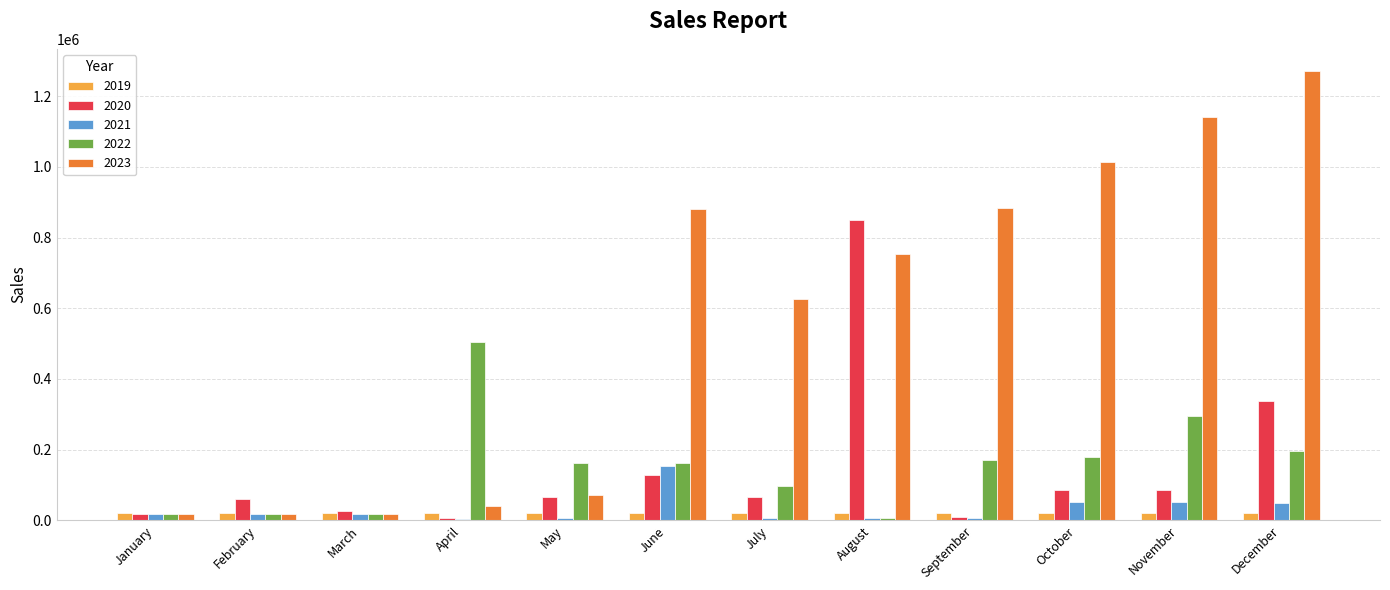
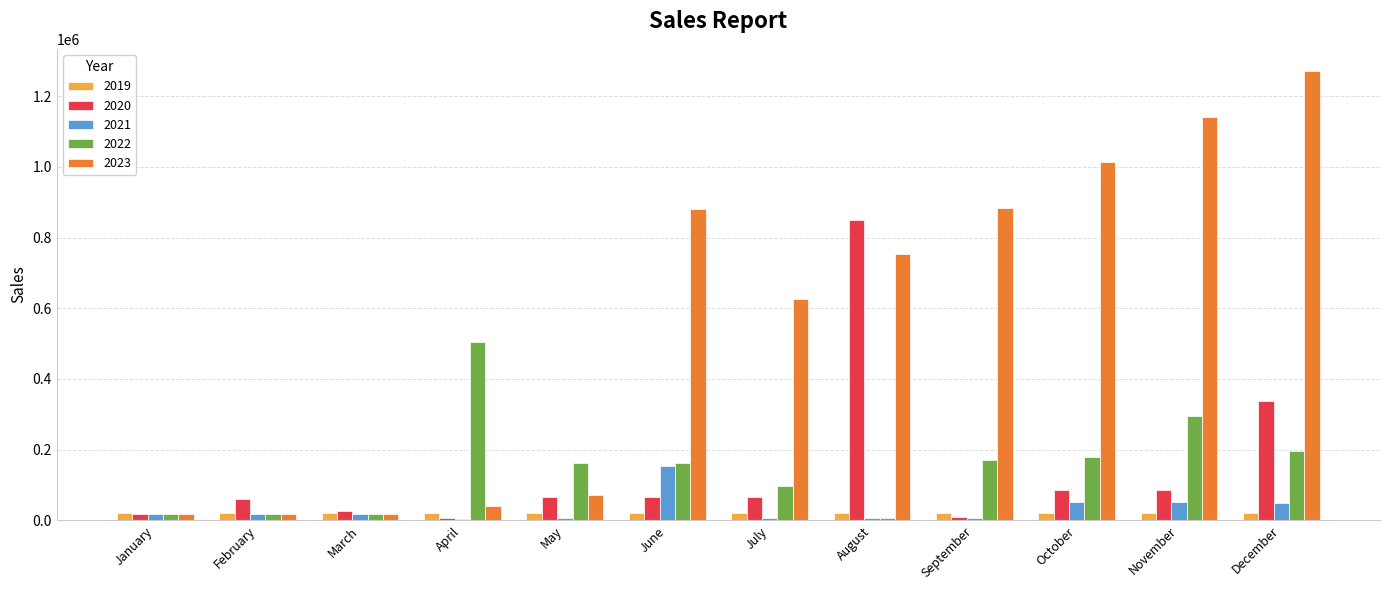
  {
    "2020": {
      "January": 20000,
      "February": 60000,
      "March": 30000,
      "May": 70000,
-     "June": 130000,
+     "June": 70000,
      "July": 70000,
      "August": 850000,
      "September": 10000,
      "October": 90000,
      "November": 90000,
      "December": 340000
    },
    "2021": {
      "January": 20000,
      "February": 20000,
      "March": 20000,
      "June": 150000,
      "October": 50000,
      "November": 50000,
      "December": 50000
    },
    "2022": {
      "January": 20000,
      "February": 20000,
      "March": 20000,
      "April": 510000,
      "May": 160000,
      "June": 160000,
      "July": 100000,
      "September": 170000,
      "October": 180000,
      "November": 300000,
      "December": 200000
    }
  }
